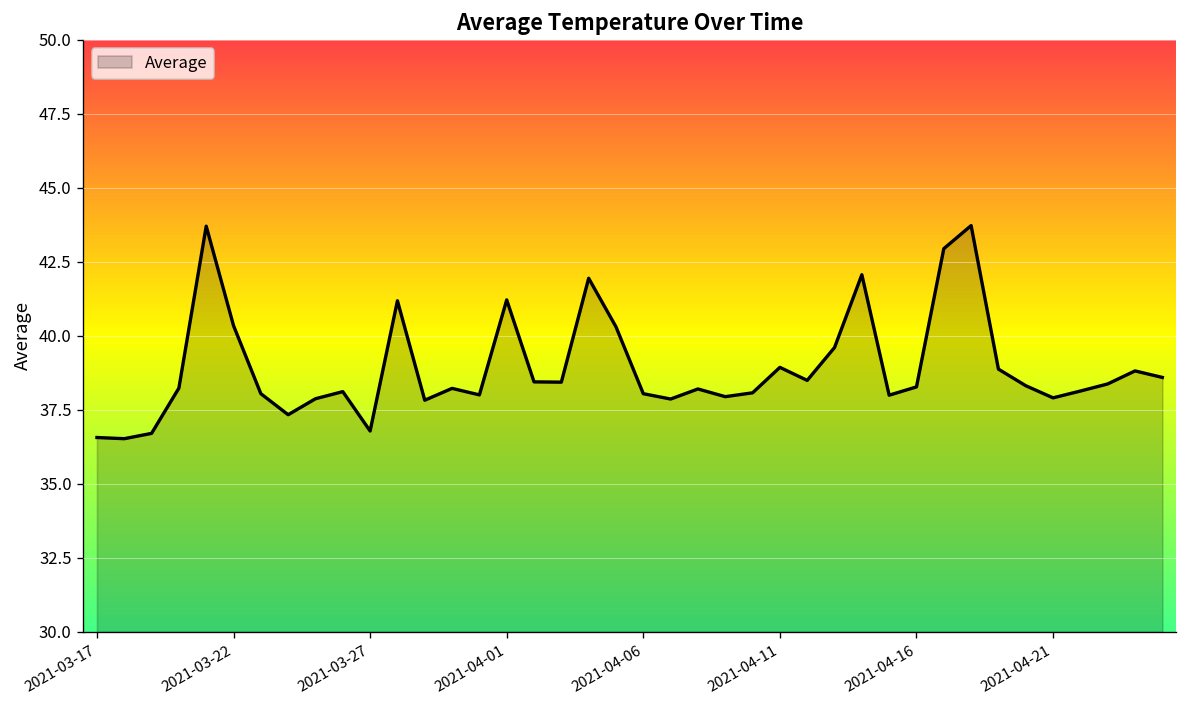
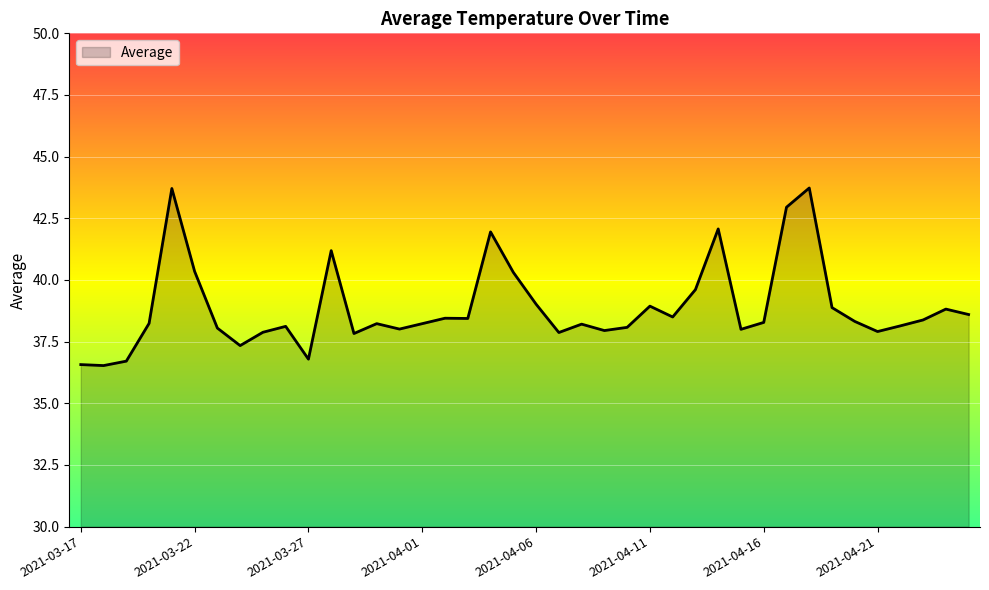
  {
    "2021-03-17": 36.6,
    "2021-03-22": 40.4,
    "2021-03-27": 36.8,
-   "2021-04-01": 41.2,
-   "2021-04-06": 38.1,
+   "2021-04-01": 38.2,
+   "2021-04-06": 39.0,
    "2021-04-11": 38.9,
    "2021-04-16": 38.3,
    "2021-04-21": 37.9
  }
